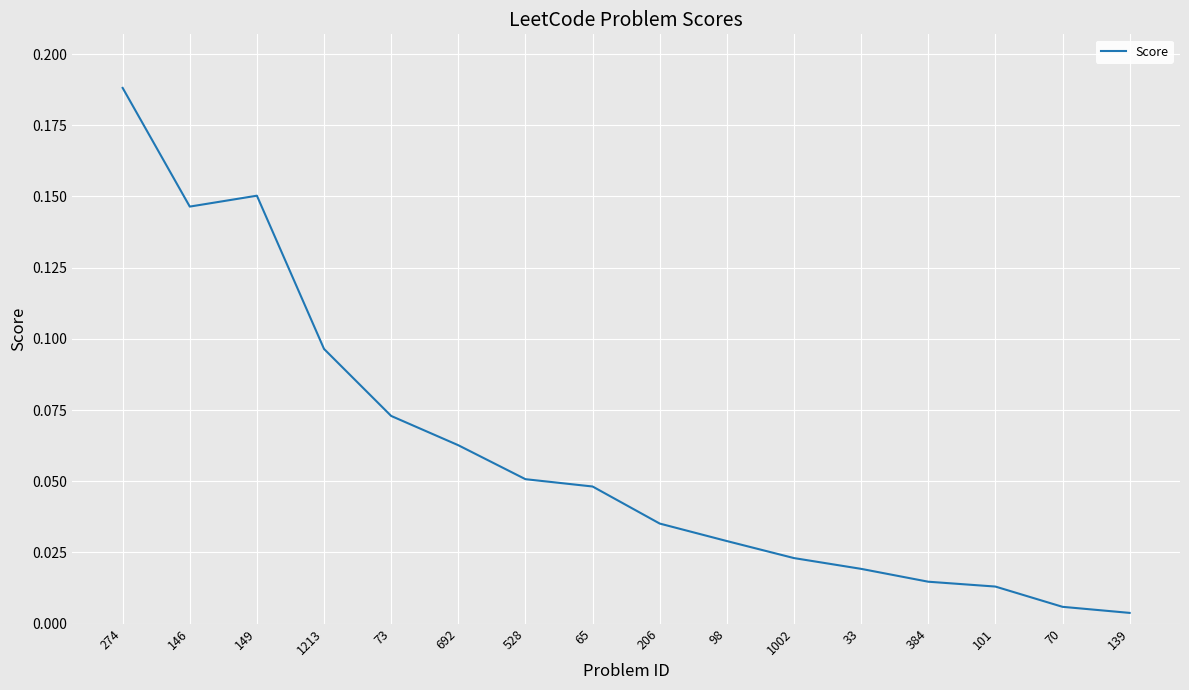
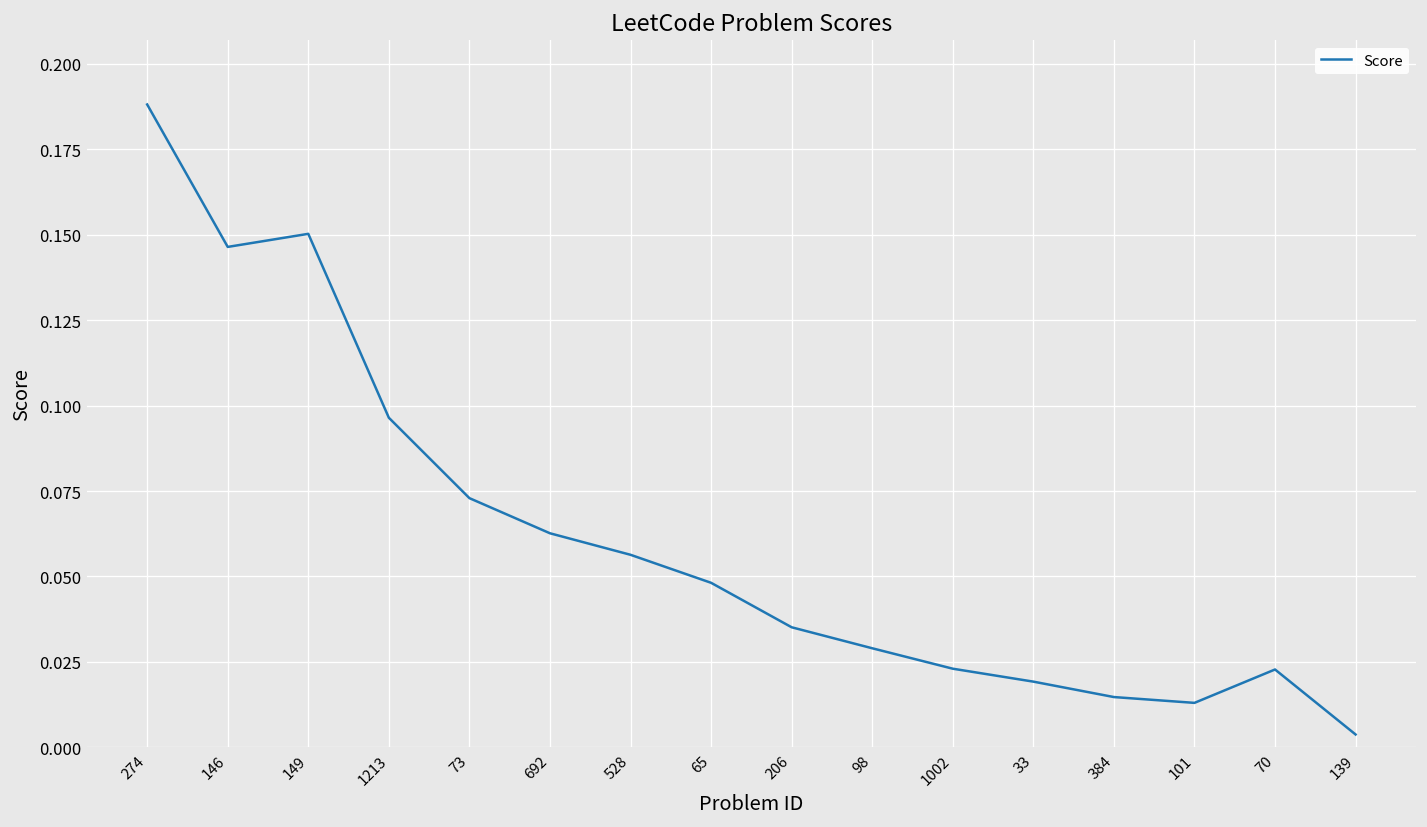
  {
    "274": 0.188,
    "146": 0.146,
    "149": 0.150,
    "1213": 0.096,
    "73": 0.073,
    "692": 0.063,
-   "528": 0.051,
+   "528": 0.056,
    "65": 0.048,
    "206": 0.035,
    "98": 0.029,
    "1002": 0.023,
    "33": 0.019,
    "384": 0.015,
    "101": 0.013,
-   "70": 0.006,
+   "70": 0.023,
    "139": 0.004
  }
